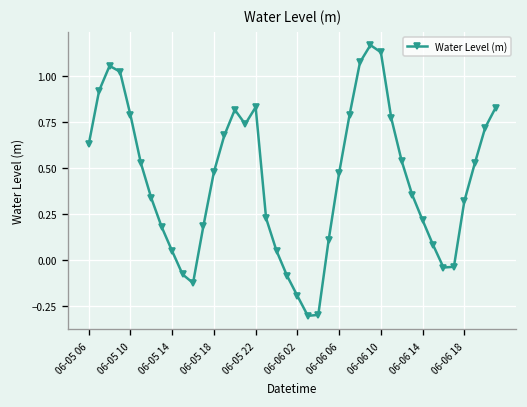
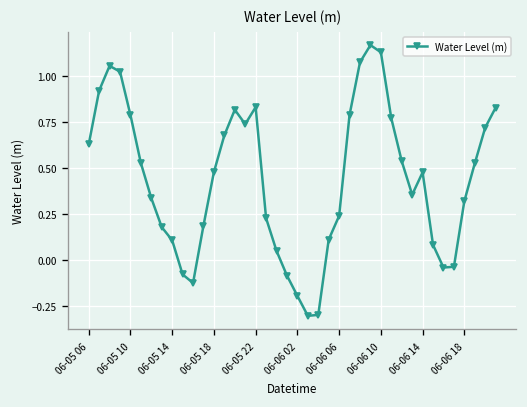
  {
    "06-05 06": 0.63,
    "06-05 10": 0.79,
-   "06-05 14": 0.05,
+   "06-05 14": 0.11,
    "06-05 18": 0.48,
    "06-05 22": 0.83,
    "06-06 02": -0.19,
-   "06-06 06": 0.47,
+   "06-06 06": 0.24,
    "06-06 10": 1.13,
-   "06-06 14": 0.22,
+   "06-06 14": 0.48,
    "06-06 18": 0.32
  }
